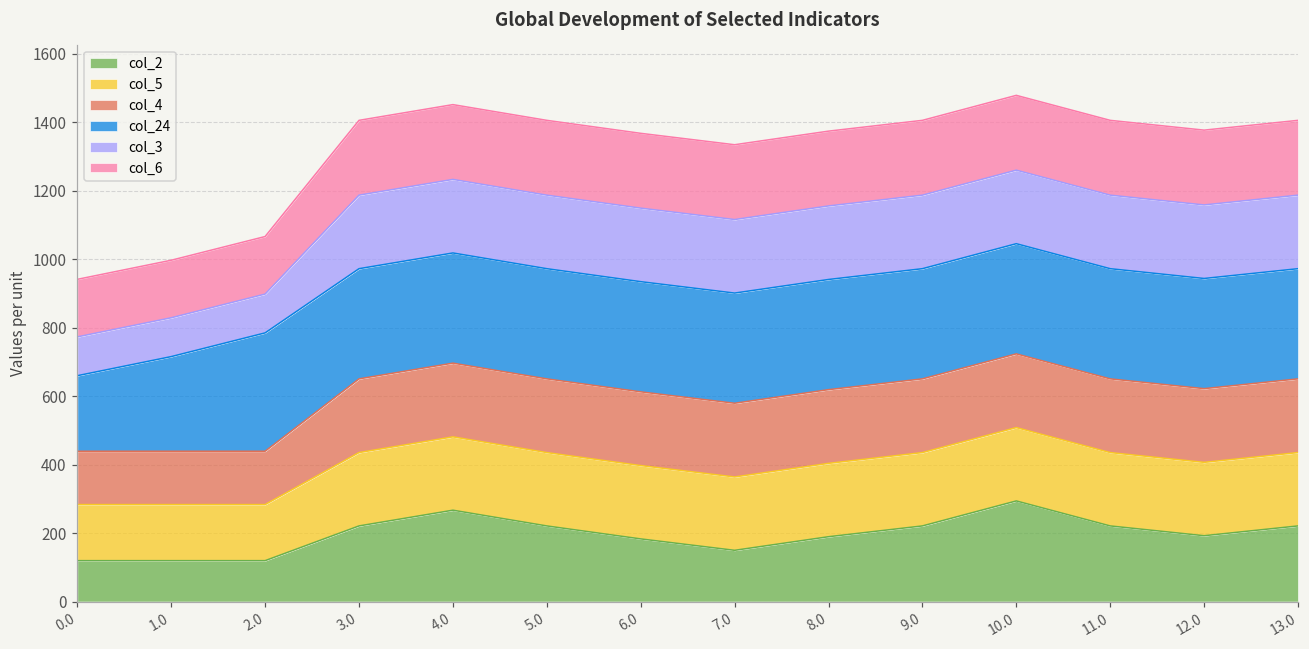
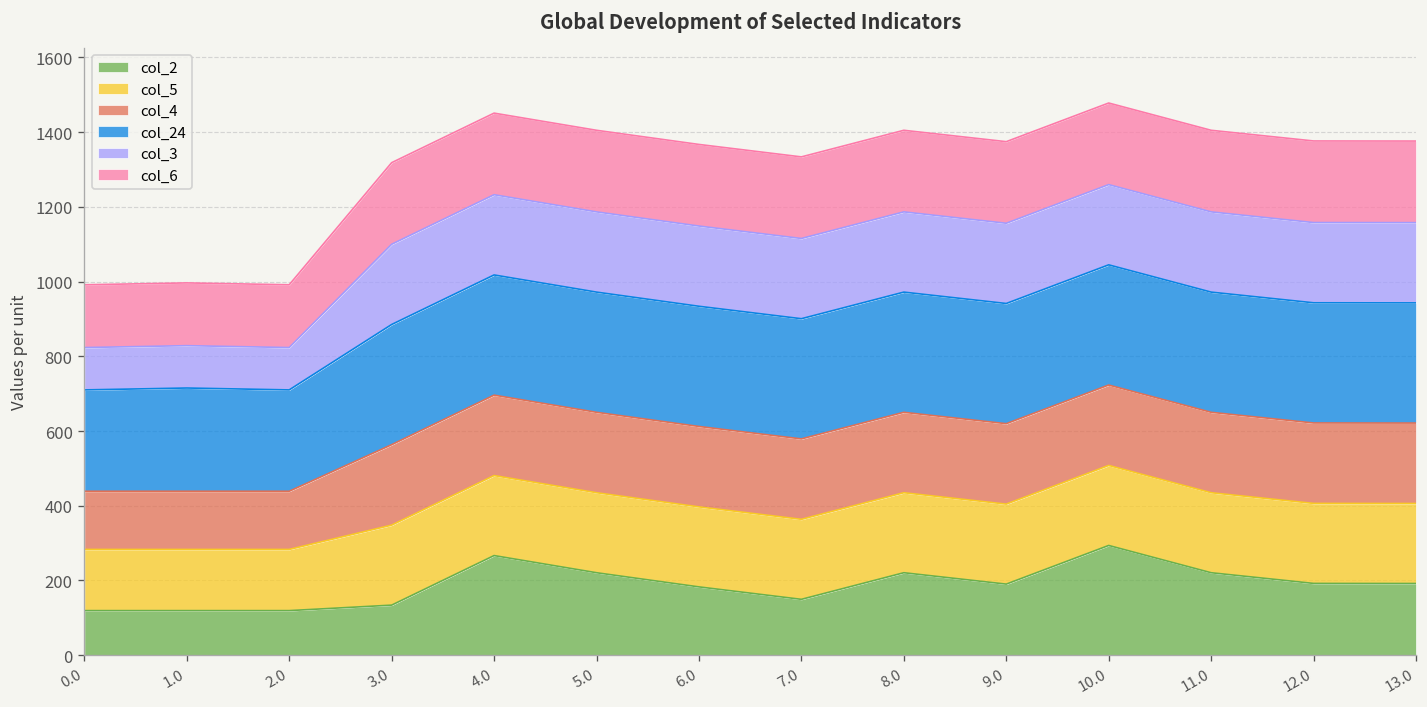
  {
    "col_2": {
      "0.0": 120,
      "1.0": 120,
      "2.0": 120,
-     "3.0": 220,
+     "3.0": 130,
      "4.0": 270,
      "5.0": 220,
      "6.0": 180,
      "7.0": 150,
-     "8.0": 190,
-     "9.0": 220,
+     "8.0": 220,
+     "9.0": 190,
      "10.0": 290,
      "11.0": 220,
      "12.0": 190,
-     "13.0": 220
+     "13.0": 190
    },
    "col_5": {
      "0.0": 160,
      "1.0": 160,
      "2.0": 160,
      "3.0": 210,
      "4.0": 210,
      "5.0": 210,
      "6.0": 210,
      "7.0": 210,
      "8.0": 210,
      "9.0": 210,
      "10.0": 210,
      "11.0": 210,
      "12.0": 210,
      "13.0": 210
    },
    "col_4": {
      "0.0": 160,
      "1.0": 160,
      "2.0": 160,
      "3.0": 220,
      "4.0": 220,
      "5.0": 220,
      "6.0": 220,
      "7.0": 220,
      "8.0": 220,
      "9.0": 220,
      "10.0": 220,
      "11.0": 220,
      "12.0": 220,
      "13.0": 220
    },
    "col_24": {
-     "0.0": 220,
+     "0.0": 270,
      "1.0": 280,
-     "2.0": 350,
+     "2.0": 270,
      "3.0": 320,
      "4.0": 320,
      "5.0": 320,
      "6.0": 320,
      "7.0": 320,
      "8.0": 320,
      "9.0": 320,
      "10.0": 320,
      "11.0": 320,
      "12.0": 320,
      "13.0": 320
    },
    "col_3": {
      "0.0": 110,
      "1.0": 110,
      "2.0": 110,
      "3.0": 210,
      "4.0": 210,
      "5.0": 210,
      "6.0": 210,
      "7.0": 210,
      "8.0": 210,
      "9.0": 210,
      "10.0": 210,
      "11.0": 210,
      "12.0": 210,
      "13.0": 210
    },
    "col_6": {
      "0.0": 170,
      "1.0": 170,
      "2.0": 170,
      "3.0": 220,
      "4.0": 220,
      "5.0": 220,
      "6.0": 220,
      "7.0": 220,
      "8.0": 220,
      "9.0": 220,
      "10.0": 220,
      "11.0": 220,
      "12.0": 220,
      "13.0": 220
    }
  }
